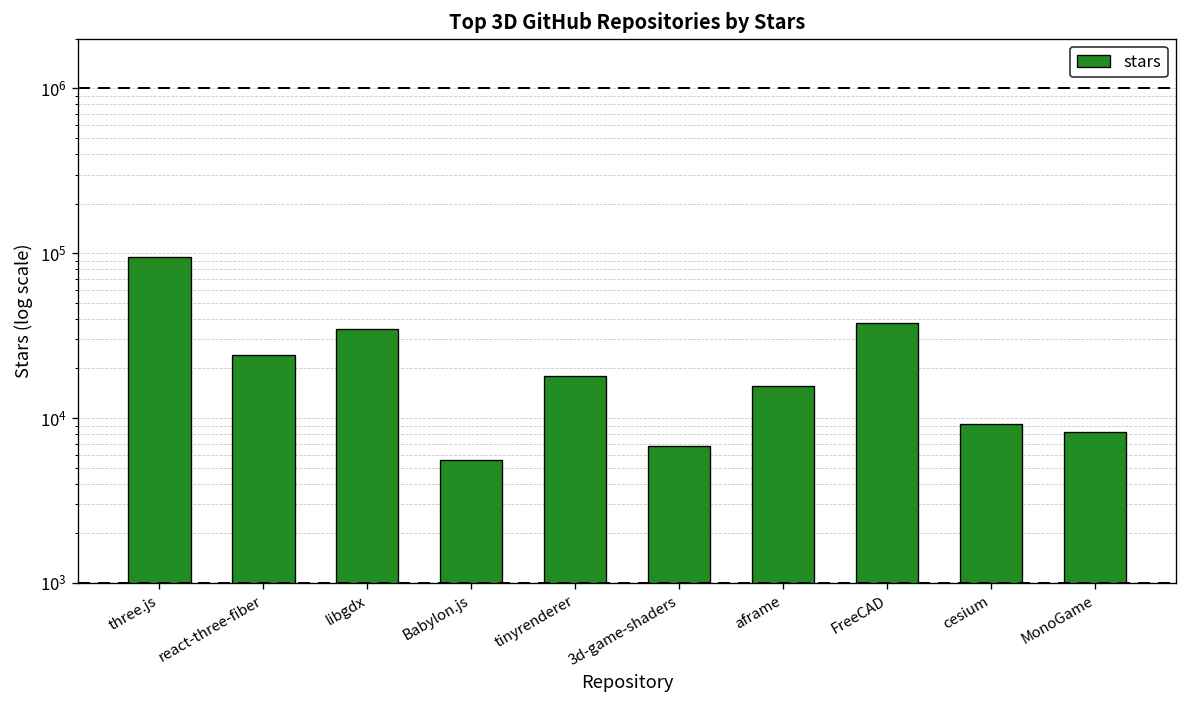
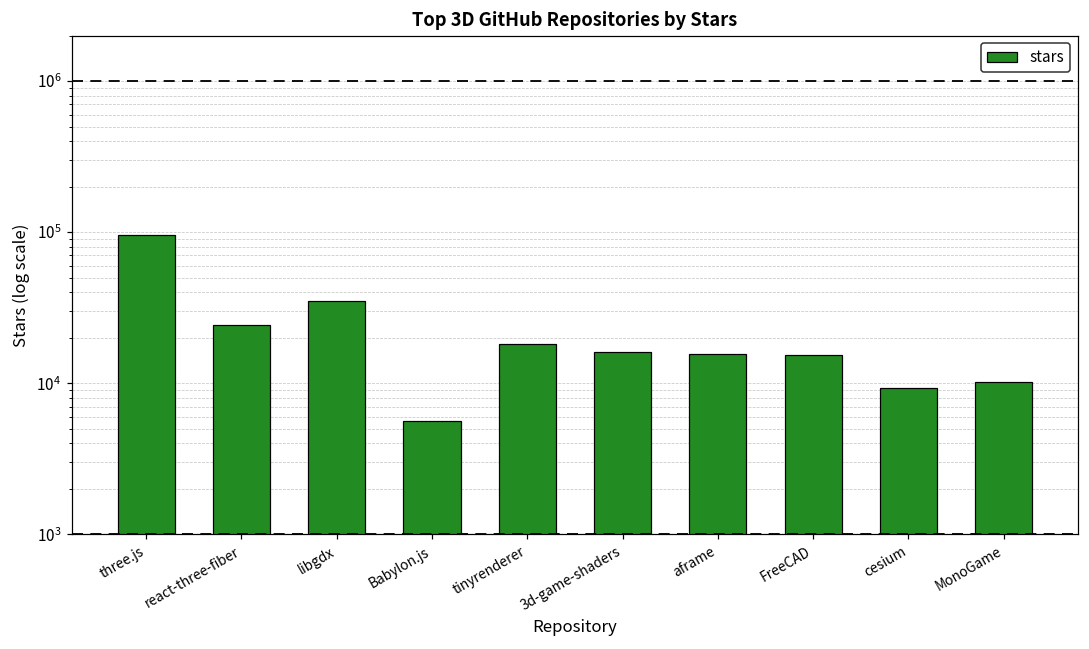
  {
    "three.js": 100000,
    "react-three-fiber": 24000,
    "libgdx": 35000,
    "Babylon.js": 5600,
    "tinyrenderer": 18000,
-   "3d-game-shaders": 7000,
+   "3d-game-shaders": 16000,
    "aframe": 16000,
-   "FreeCAD": 38000,
+   "FreeCAD": 15000,
    "cesium": 9000,
-   "MonoGame": 8000
+   "MonoGame": 10000
  }
